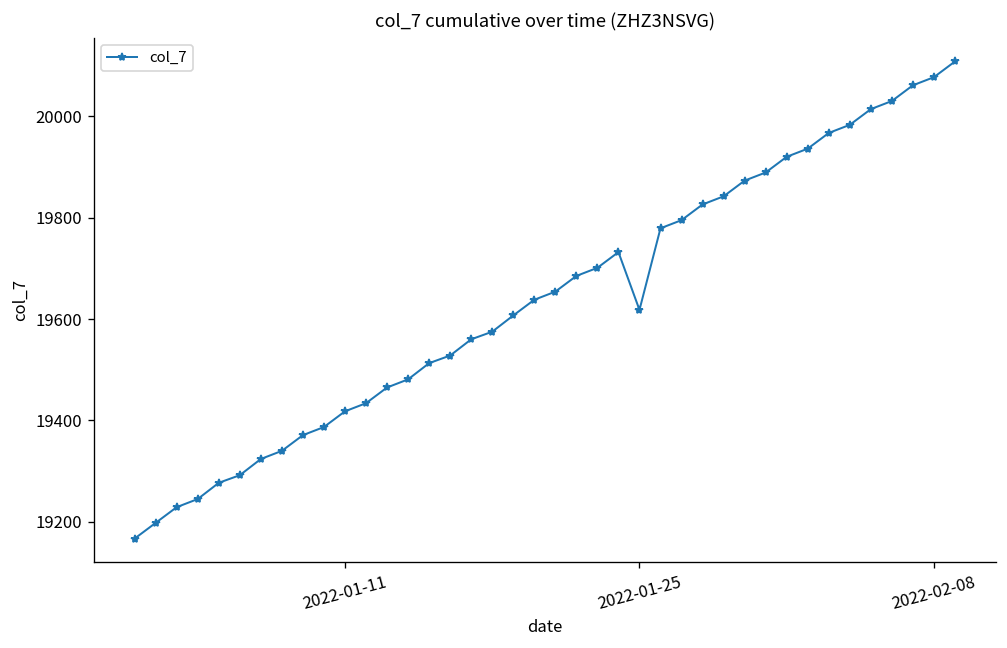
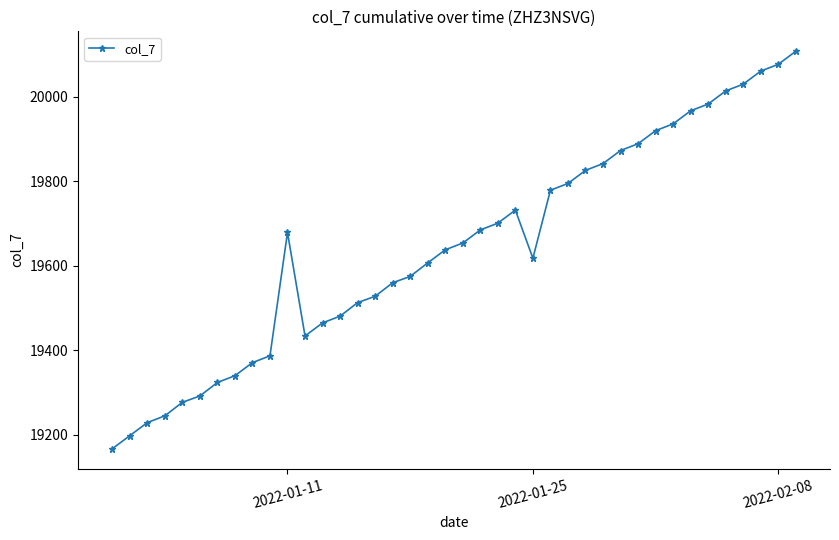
  {
-   "2022-01-11": 19420,
+   "2022-01-11": 19680,
    "2022-01-25": 19620,
    "2022-02-08": 20080
  }
